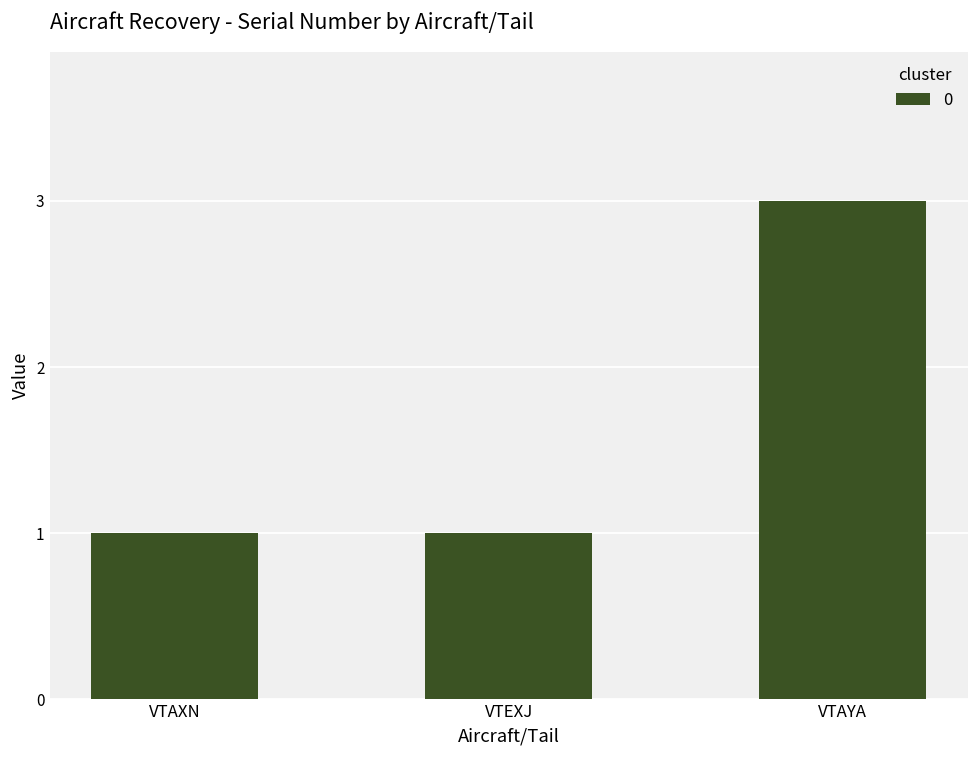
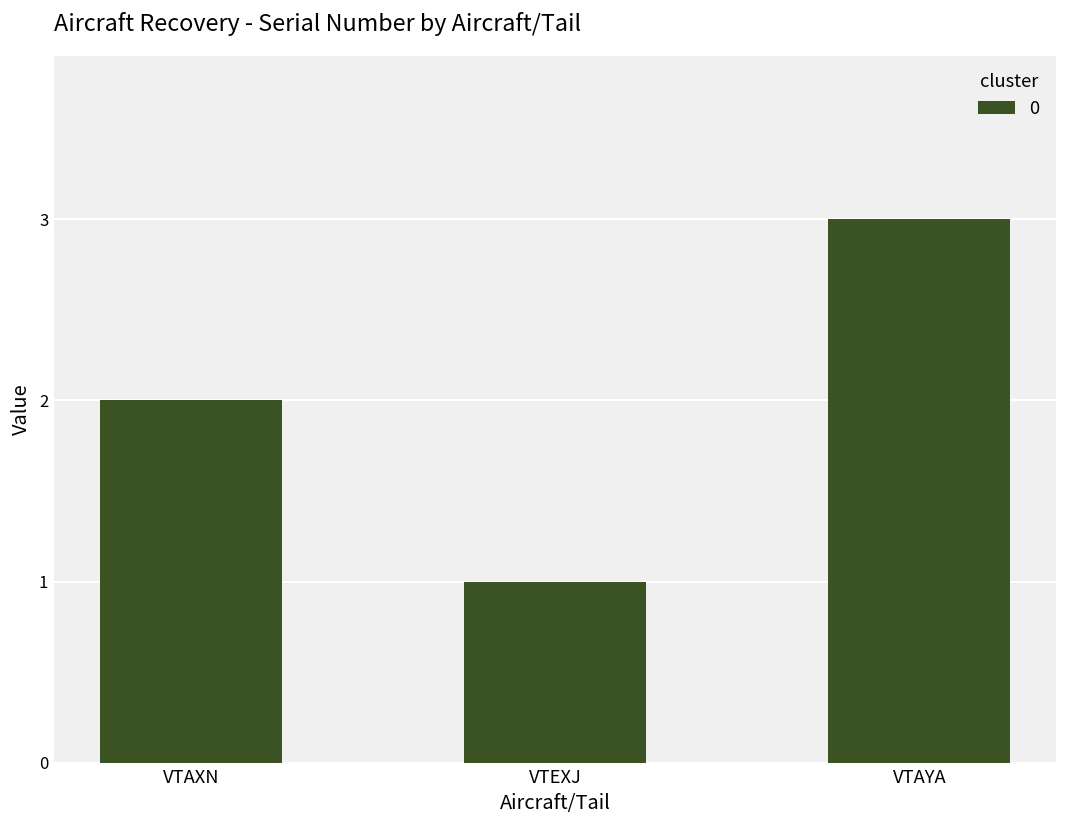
  {
-   "VTAXN": 1,
+   "VTAXN": 2,
    "VTEXJ": 1,
    "VTAYA": 3
  }
